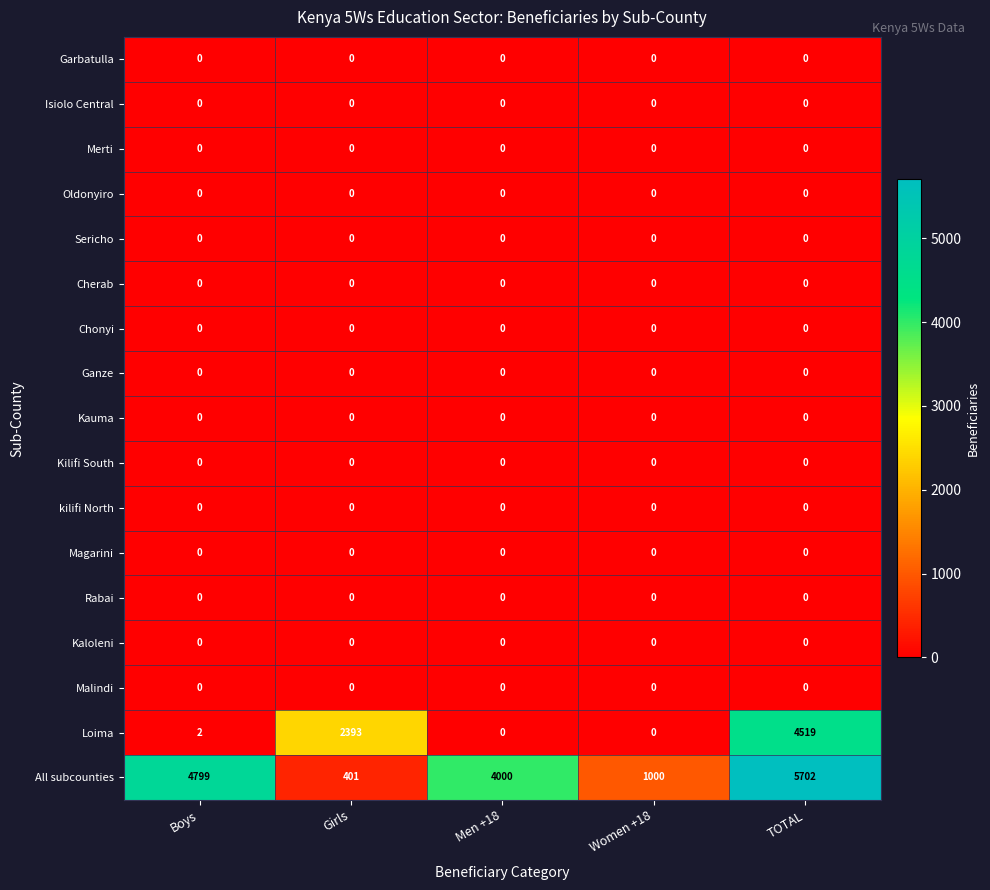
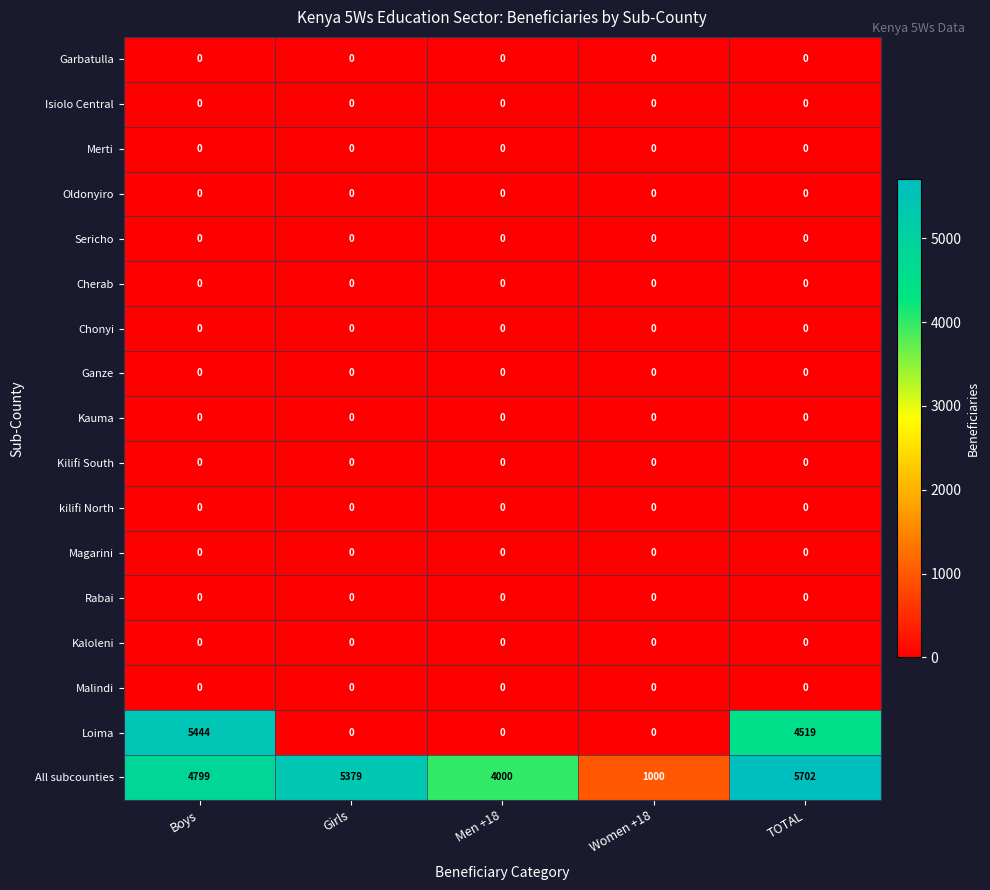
  {
    "Garbatulla": {
      "Boys": 0,
      "Girls": 0,
      "Men +18": 0,
      "Women +18": 0,
      "TOTAL": 0
    },
    "Isiolo Central": {
      "Boys": 0,
      "Girls": 0,
      "Men +18": 0,
      "Women +18": 0,
      "TOTAL": 0
    },
    "Merti": {
      "Boys": 0,
      "Girls": 0,
      "Men +18": 0,
      "Women +18": 0,
      "TOTAL": 0
    },
    "Oldonyiro": {
      "Boys": 0,
      "Girls": 0,
      "Men +18": 0,
      "Women +18": 0,
      "TOTAL": 0
    },
    "Sericho": {
      "Boys": 0,
      "Girls": 0,
      "Men +18": 0,
      "Women +18": 0,
      "TOTAL": 0
    },
    "Cherab": {
      "Boys": 0,
      "Girls": 0,
      "Men +18": 0,
      "Women +18": 0,
      "TOTAL": 0
    },
    "Chonyi": {
      "Boys": 0,
      "Girls": 0,
      "Men +18": 0,
      "Women +18": 0,
      "TOTAL": 0
    },
    "Ganze": {
      "Boys": 0,
      "Girls": 0,
      "Men +18": 0,
      "Women +18": 0,
      "TOTAL": 0
    },
    "Kauma": {
      "Boys": 0,
      "Girls": 0,
      "Men +18": 0,
      "Women +18": 0,
      "TOTAL": 0
    },
    "Kilifi South": {
      "Boys": 0,
      "Girls": 0,
      "Men +18": 0,
      "Women +18": 0,
      "TOTAL": 0
    },
    "kilifi North": {
      "Boys": 0,
      "Girls": 0,
      "Men +18": 0,
      "Women +18": 0,
      "TOTAL": 0
    },
    "Magarini": {
      "Boys": 0,
      "Girls": 0,
      "Men +18": 0,
      "Women +18": 0,
      "TOTAL": 0
    },
    "Rabai": {
      "Boys": 0,
      "Girls": 0,
      "Men +18": 0,
      "Women +18": 0,
      "TOTAL": 0
    },
    "Kaloleni": {
      "Boys": 0,
      "Girls": 0,
      "Men +18": 0,
      "Women +18": 0,
      "TOTAL": 0
    },
    "Malindi": {
      "Boys": 0,
      "Girls": 0,
      "Men +18": 0,
      "Women +18": 0,
      "TOTAL": 0
    },
    "Loima": {
-     "Boys": 2,
-     "Girls": 2393,
+     "Boys": 5444,
+     "Girls": 0,
      "Men +18": 0,
      "Women +18": 0,
      "TOTAL": 4519
    },
    "All subcounties": {
      "Boys": 4799,
-     "Girls": 401,
+     "Girls": 5379,
      "Men +18": 4000,
      "Women +18": 1000,
      "TOTAL": 5702
    }
  }
